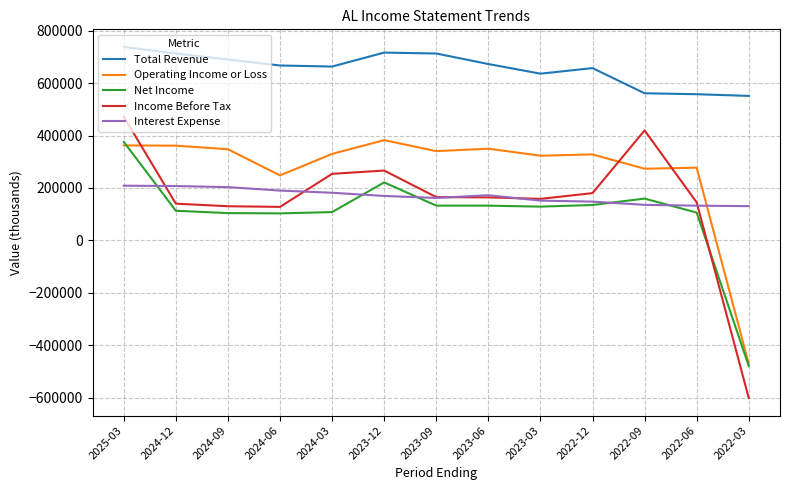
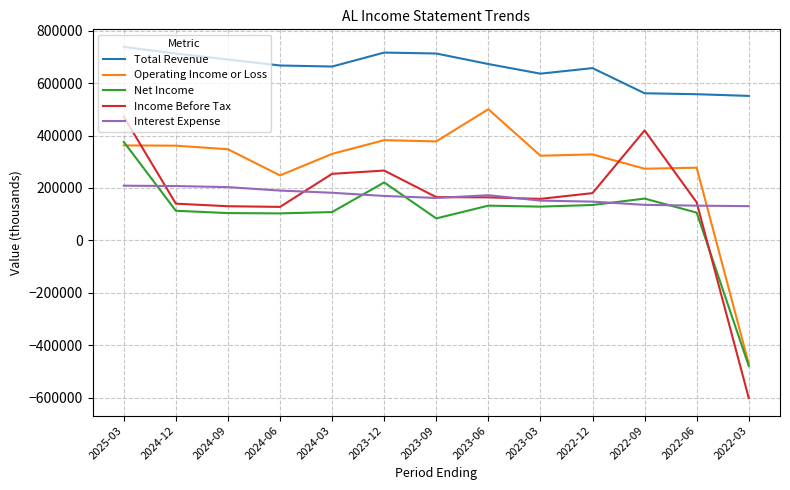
  {
    "Total Revenue": {
      "2024-06": 670000,
      "2024-03": 660000,
      "2023-12": 720000,
      "2023-09": 710000,
      "2023-06": 670000,
      "2023-03": 640000,
      "2022-12": 660000,
      "2022-09": 560000,
      "2022-06": 560000,
      "2022-03": 550000
    },
    "Operating Income or Loss": {
      "2025-03": 360000,
      "2024-12": 360000,
      "2024-09": 350000,
      "2024-06": 250000,
      "2024-03": 330000,
      "2023-12": 380000,
-     "2023-09": 340000,
-     "2023-06": 350000,
+     "2023-09": 380000,
+     "2023-06": 500000,
      "2023-03": 320000,
      "2022-12": 330000,
      "2022-09": 270000,
      "2022-06": 280000
    },
    "Net Income": {
      "2025-03": 380000,
      "2024-12": 110000,
      "2024-09": 100000,
      "2024-06": 100000,
      "2024-03": 110000,
      "2023-12": 220000,
-     "2023-09": 130000,
+     "2023-09": 80000,
      "2023-06": 130000,
      "2023-03": 130000,
      "2022-12": 130000,
      "2022-09": 160000,
      "2022-06": 110000
    },
    "Income Before Tax": {
      "2024-12": 140000,
      "2024-09": 130000,
      "2024-06": 130000,
      "2024-03": 250000,
      "2023-12": 270000,
      "2022-12": 180000,
      "2022-09": 420000,
      "2022-06": 140000,
      "2022-03": -600000
    },
    "Interest Expense": {
      "2025-03": 210000,
      "2024-12": 210000,
      "2024-09": 200000,
      "2024-06": 190000,
      "2024-03": 180000,
      "2023-12": 170000,
      "2022-12": 150000,
      "2022-09": 140000,
      "2022-06": 130000,
      "2022-03": 130000
    }
  }
